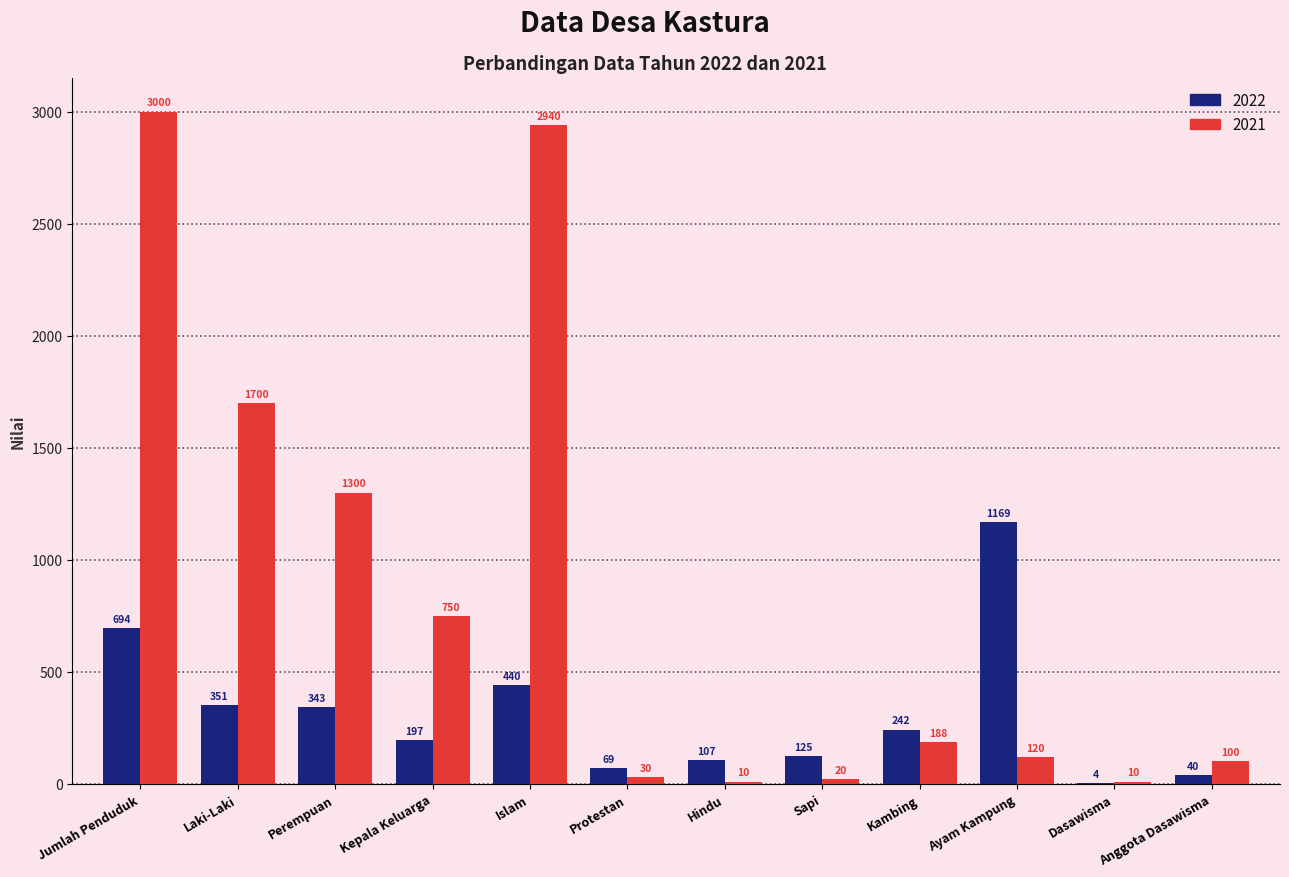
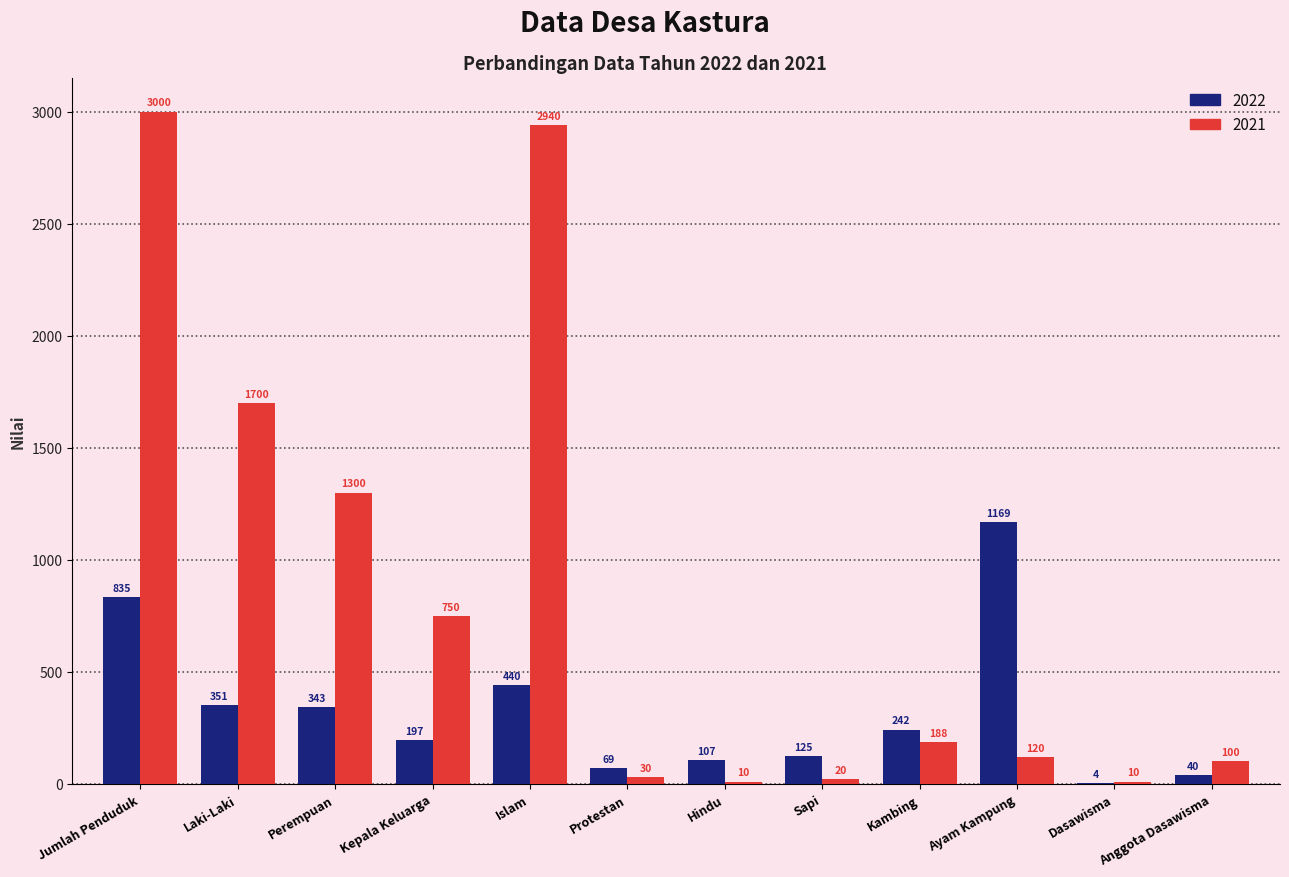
  {
    "2022": {
-     "Jumlah Penduduk": 694,
+     "Jumlah Penduduk": 835,
      "Laki-Laki": 351,
      "Perempuan": 343,
      "Kepala Keluarga": 197,
      "Islam": 440,
      "Protestan": 69,
      "Hindu": 107,
      "Sapi": 125,
      "Kambing": 242,
      "Ayam Kampung": 1169,
      "Dasawisma": 4,
      "Anggota Dasawisma": 40
    },
    "2021": {
      "Jumlah Penduduk": 3000,
      "Laki-Laki": 1700,
      "Perempuan": 1300,
      "Kepala Keluarga": 750,
      "Islam": 2940,
      "Protestan": 30,
      "Hindu": 10,
      "Sapi": 20,
      "Kambing": 188,
      "Ayam Kampung": 120,
      "Dasawisma": 10,
      "Anggota Dasawisma": 100
    }
  }
